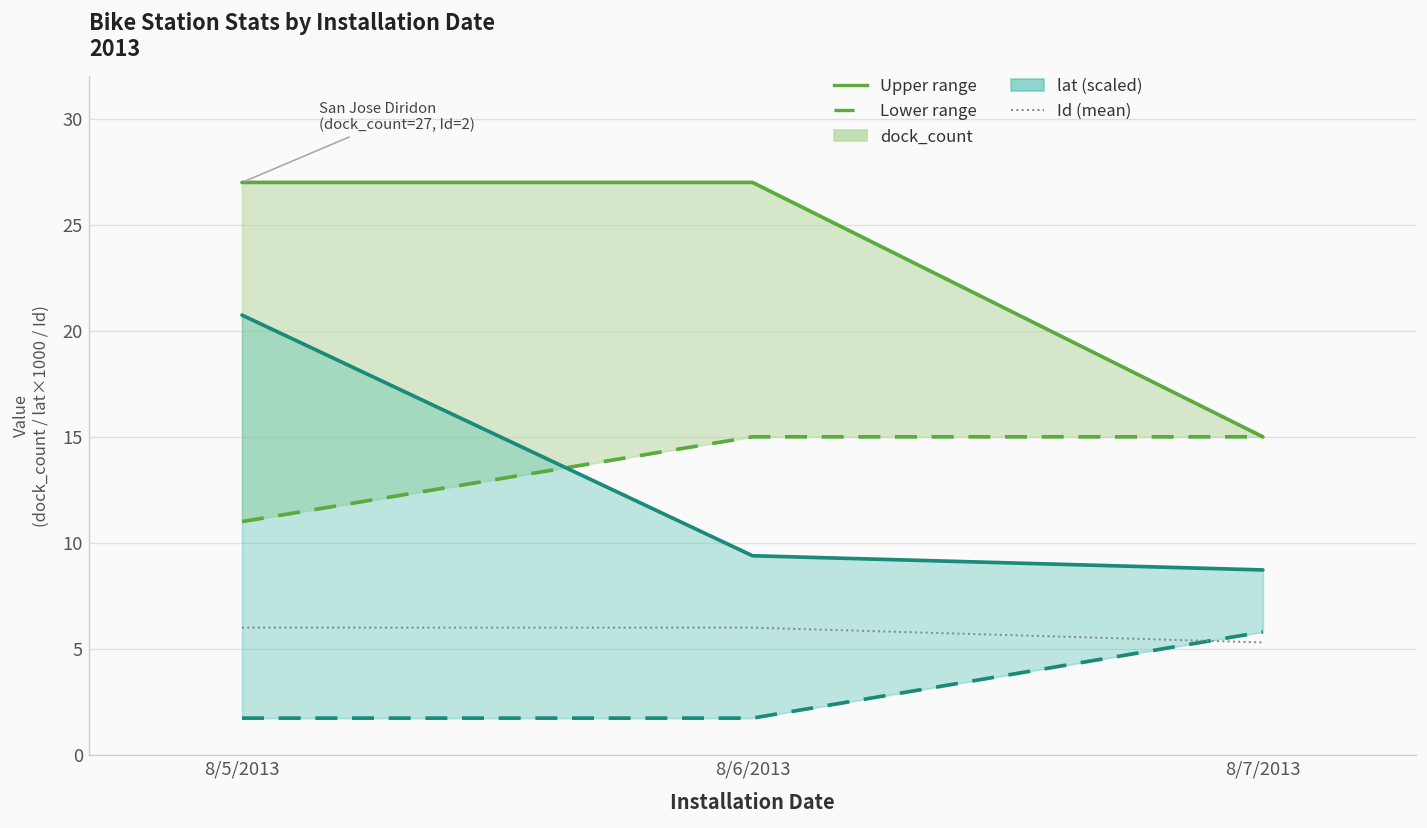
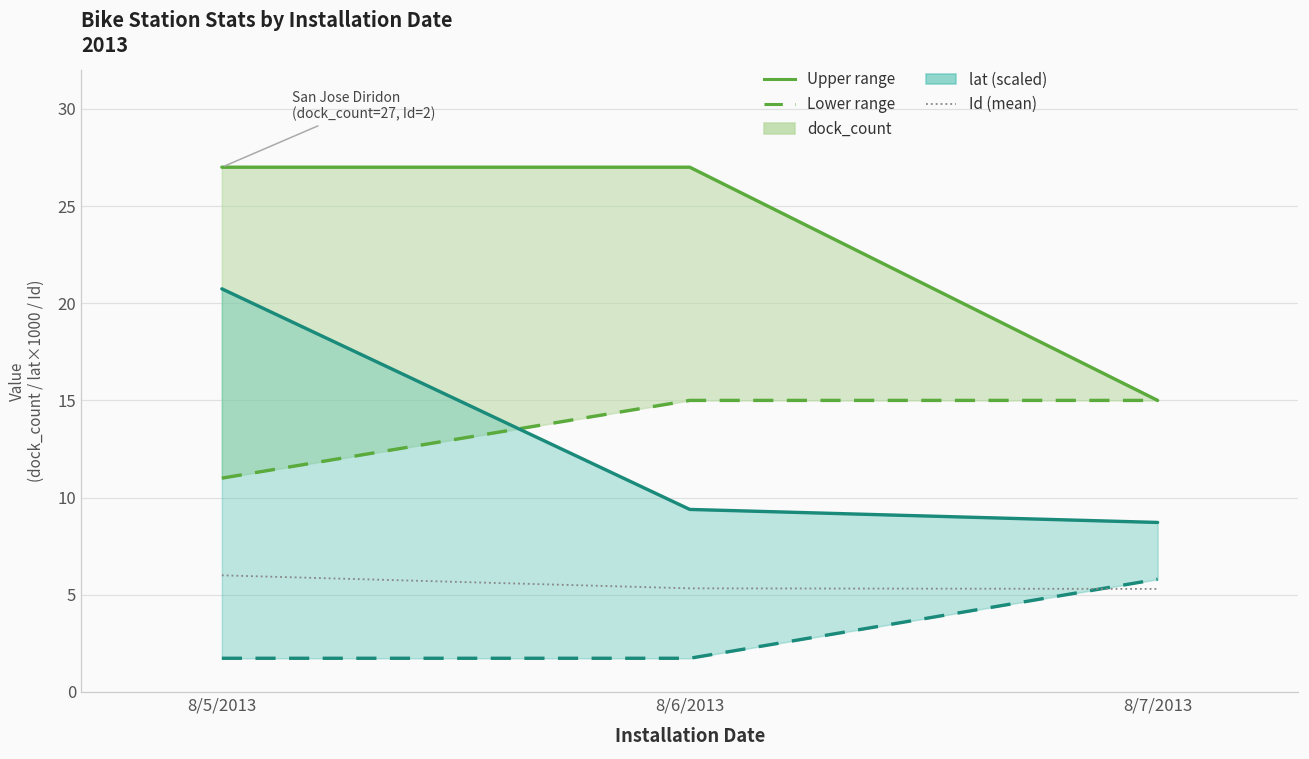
  {
    "Id (mean)": {
      "8/5/2013": 6.0,
-     "8/6/2013": 6.0,
+     "8/6/2013": 5.3,
      "8/7/2013": 5.3
    }
  }
